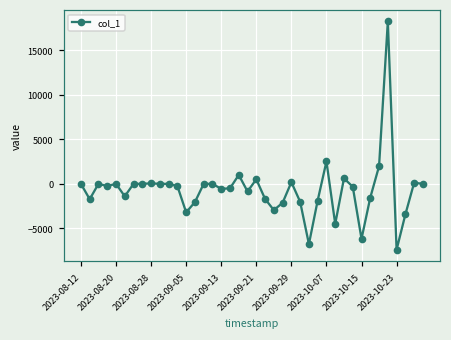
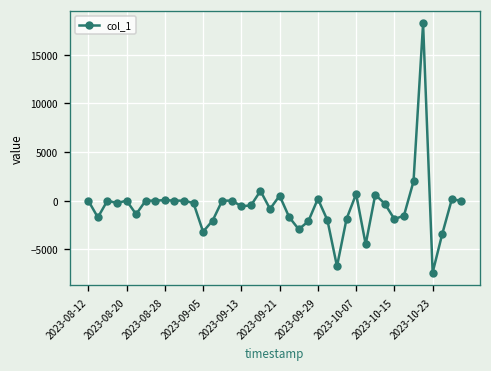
  {
    "2023-08-12": 0,
    "2023-08-20": 0,
    "2023-08-28": 0,
    "2023-09-05": -3000,
    "2023-09-13": -1000,
    "2023-09-21": 1000,
    "2023-09-29": 0,
-   "2023-10-07": 3000,
-   "2023-10-15": -6000,
+   "2023-10-07": 1000,
+   "2023-10-15": -2000,
    "2023-10-23": -7000
  }
